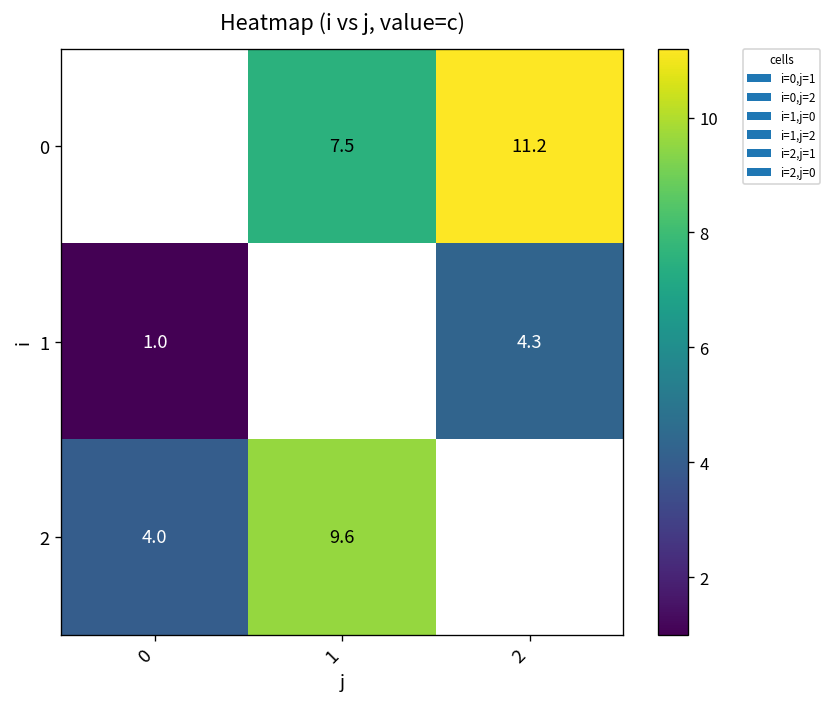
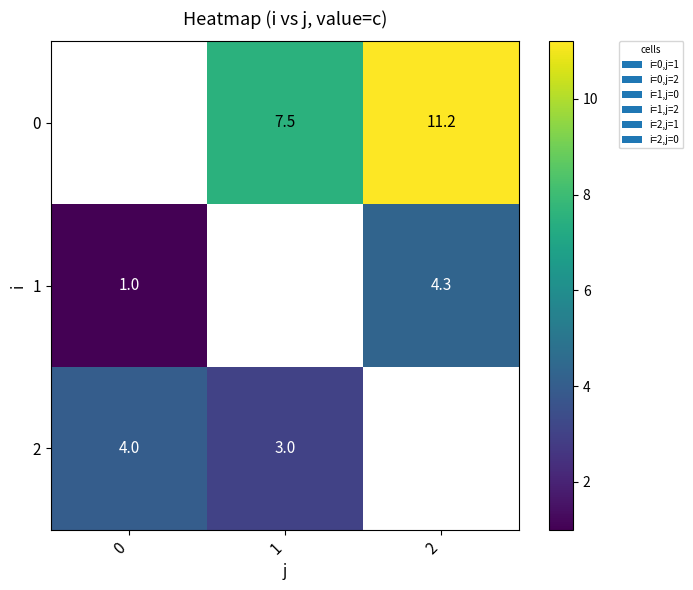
  {
    "0": {
      "1": 7.5,
      "2": 11.2
    },
    "1": {
      "0": 1.0,
      "2": 4.3
    },
    "2": {
      "0": 4.0,
-     "1": 9.6
+     "1": 3.0
    }
  }
